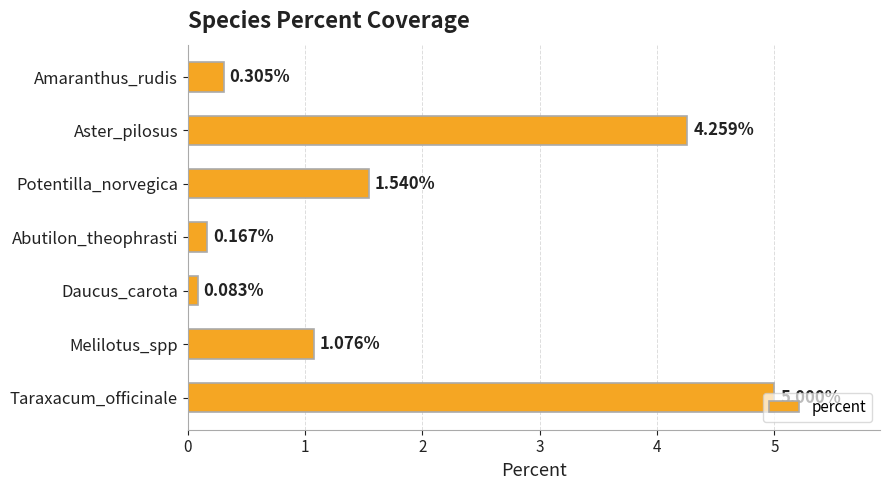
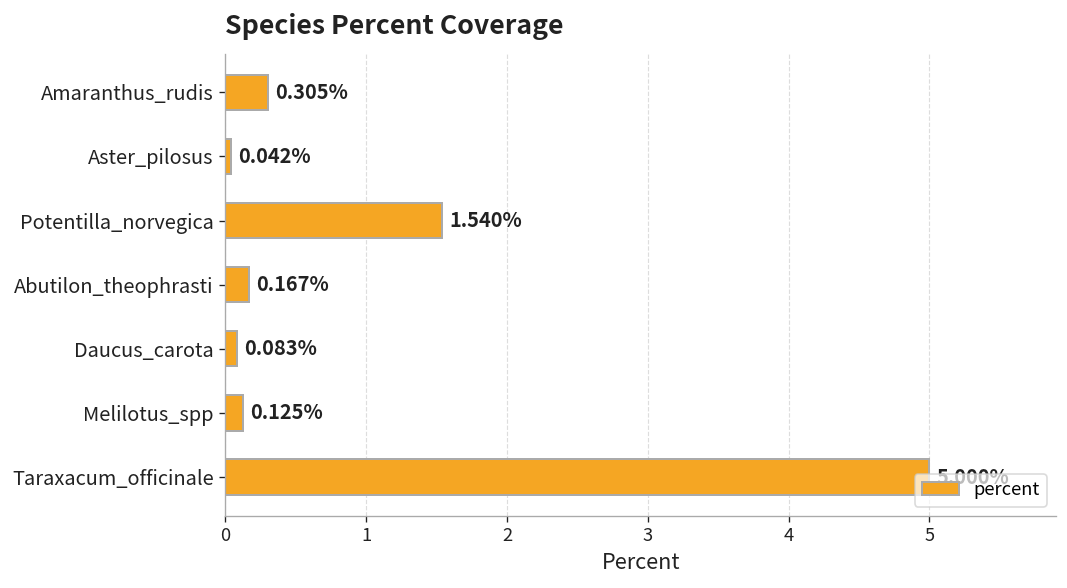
  {
    "Amaranthus_rudis": "0.305%",
-   "Aster_pilosus": "4.259%",
+   "Aster_pilosus": "0.042%",
    "Potentilla_norvegica": "1.540%",
    "Abutilon_theophrasti": "0.167%",
    "Daucus_carota": "0.083%",
-   "Melilotus_spp": "1.076%"
+   "Melilotus_spp": "0.125%"
  }
